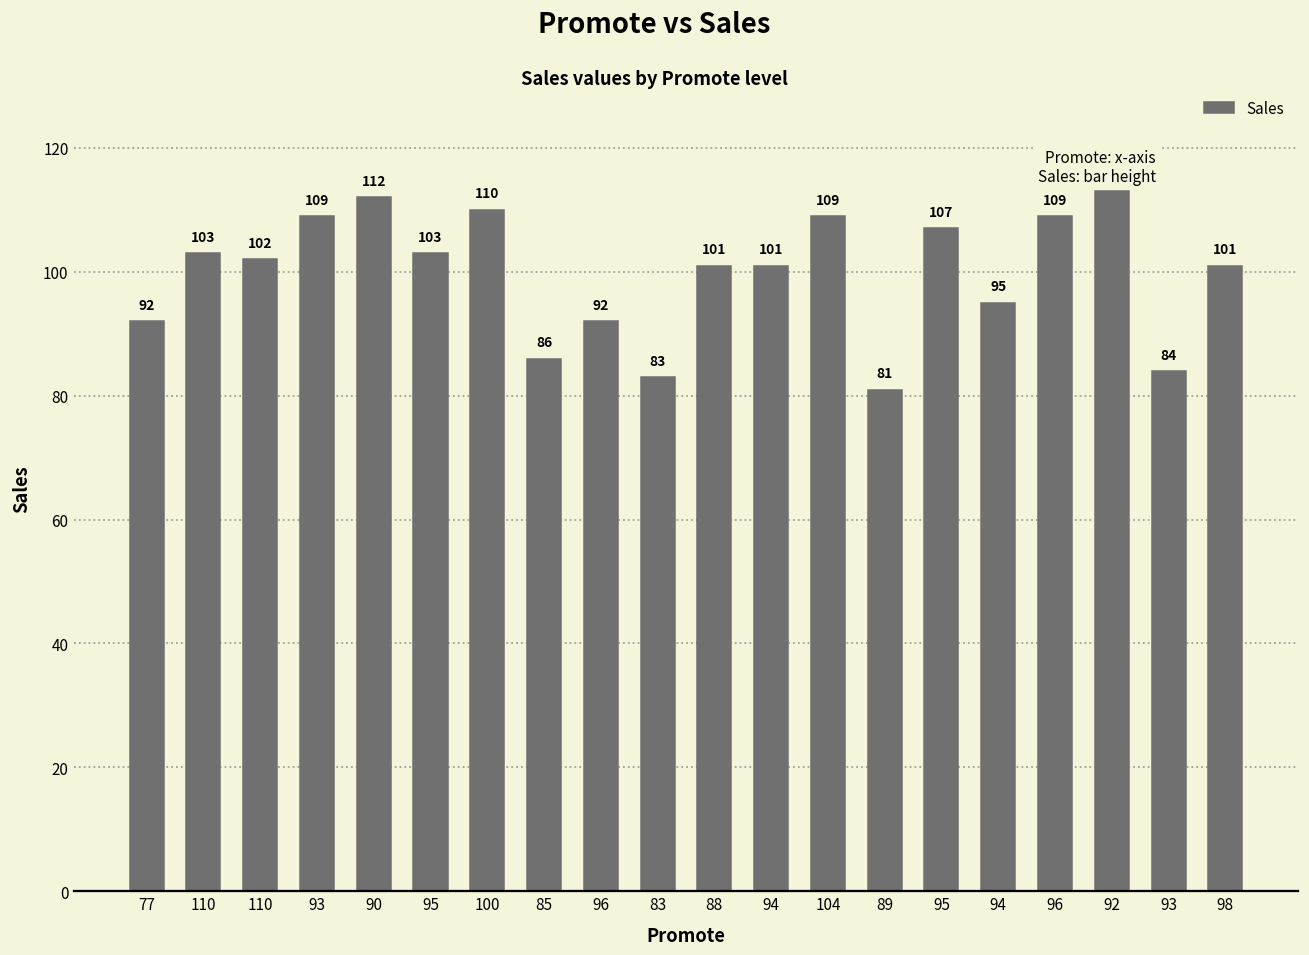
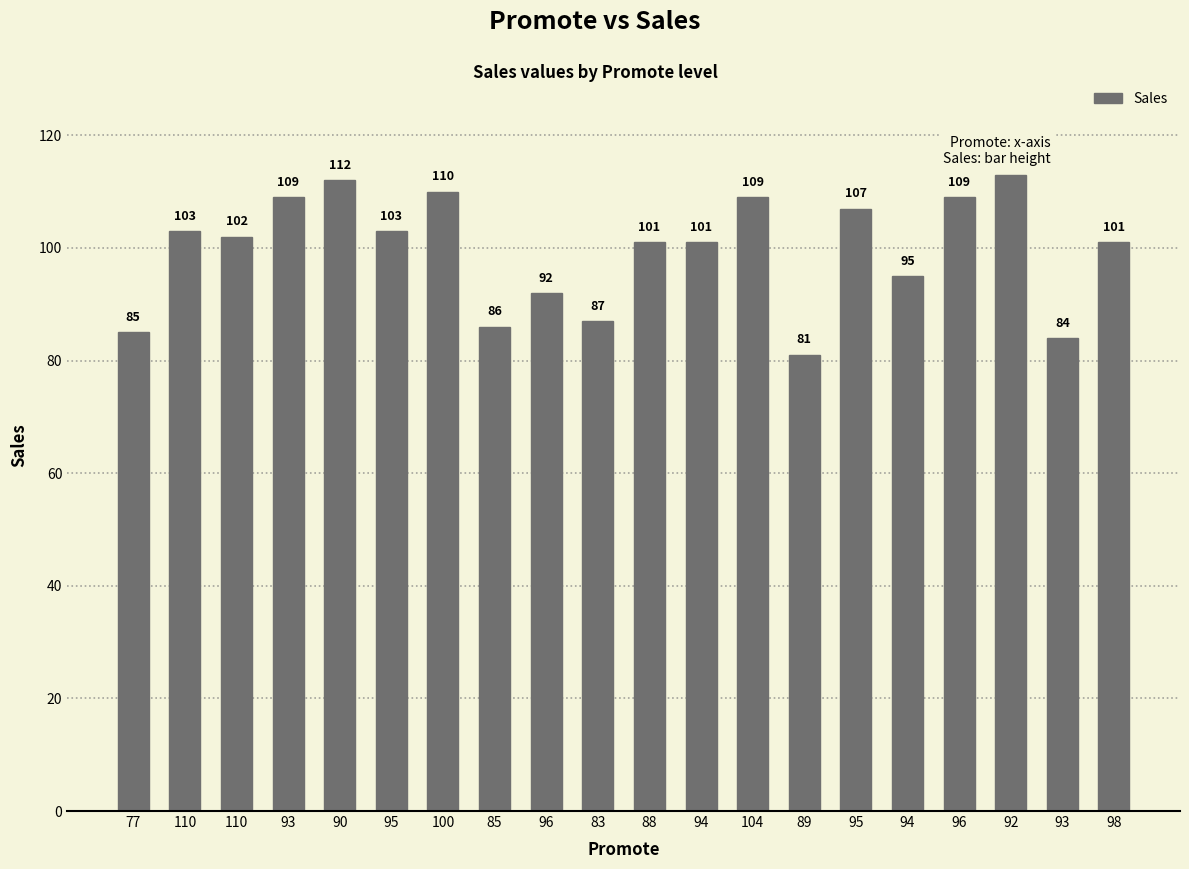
  {
-   "77": 92,
+   "77": 85,
    "90": 112,
    "100": 110,
    "85": 86,
-   "83": 83,
+   "83": 87,
    "88": 101,
    "104": 109,
    "89": 81,
    "92": 113,
    "98": 101
  }
